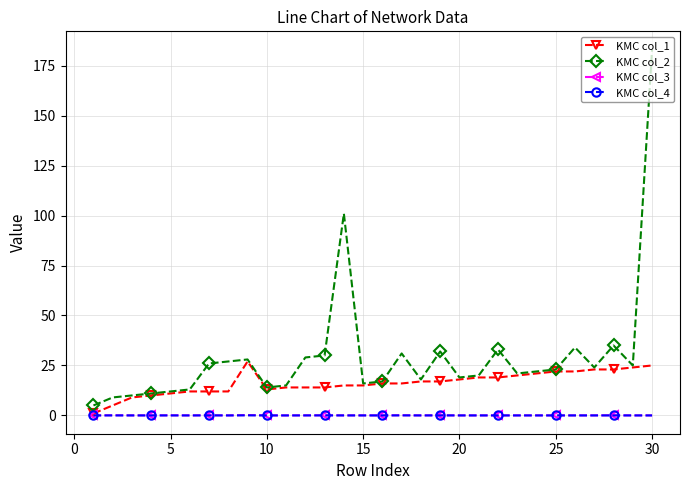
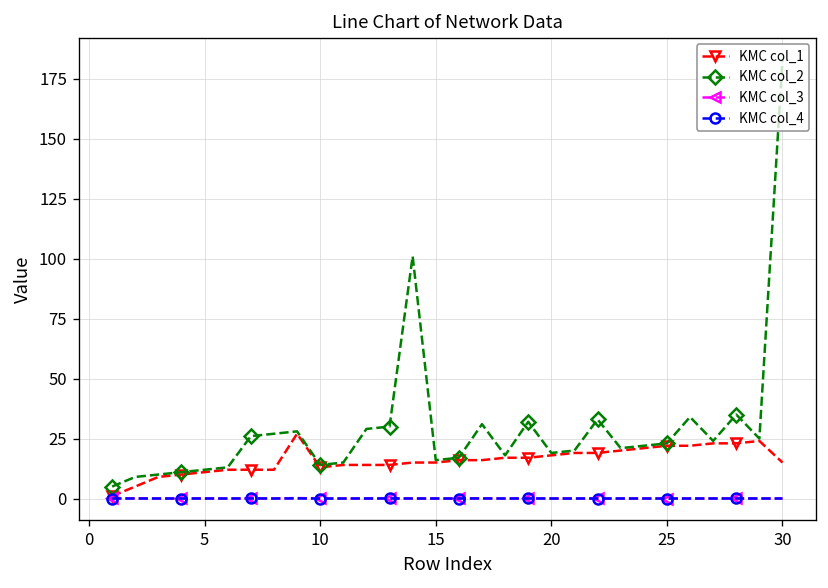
  {
    "KMC col_1": {
-     "30": 25
+     "30": 15
    },
    "KMC col_4": {
      "5": 0,
      "10": 0,
      "15": 0,
      "20": 0,
      "25": 0,
      "30": 0
    }
  }
